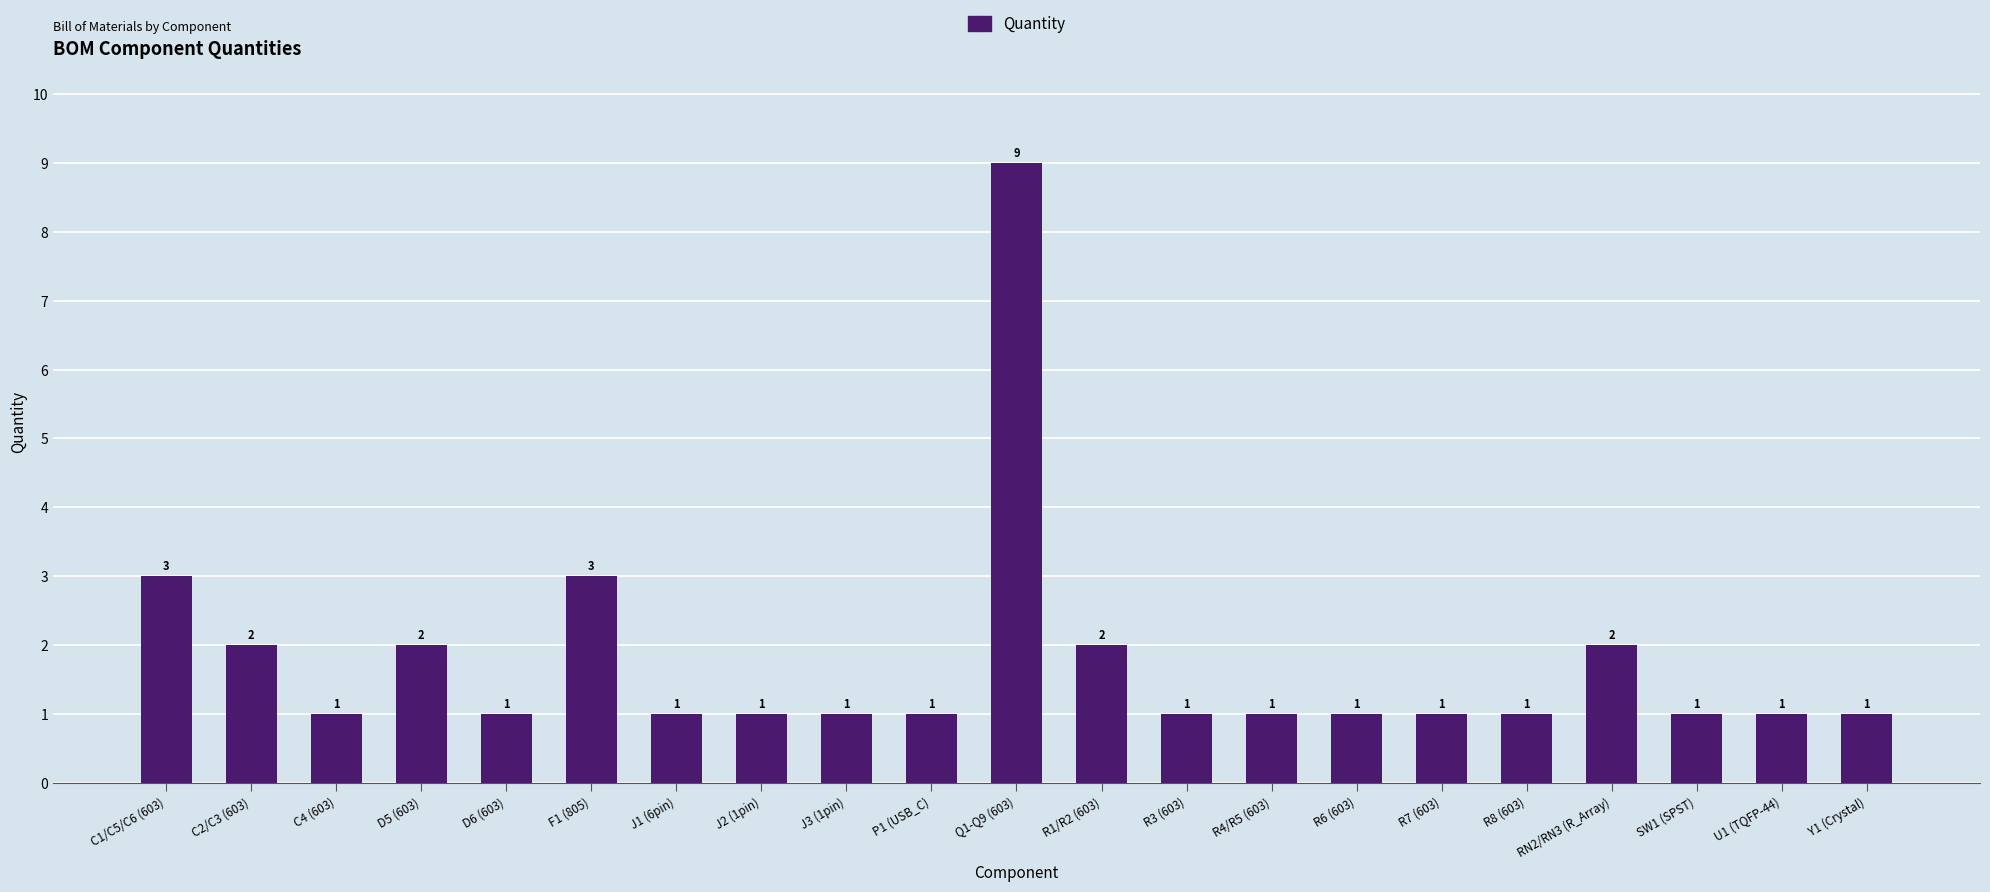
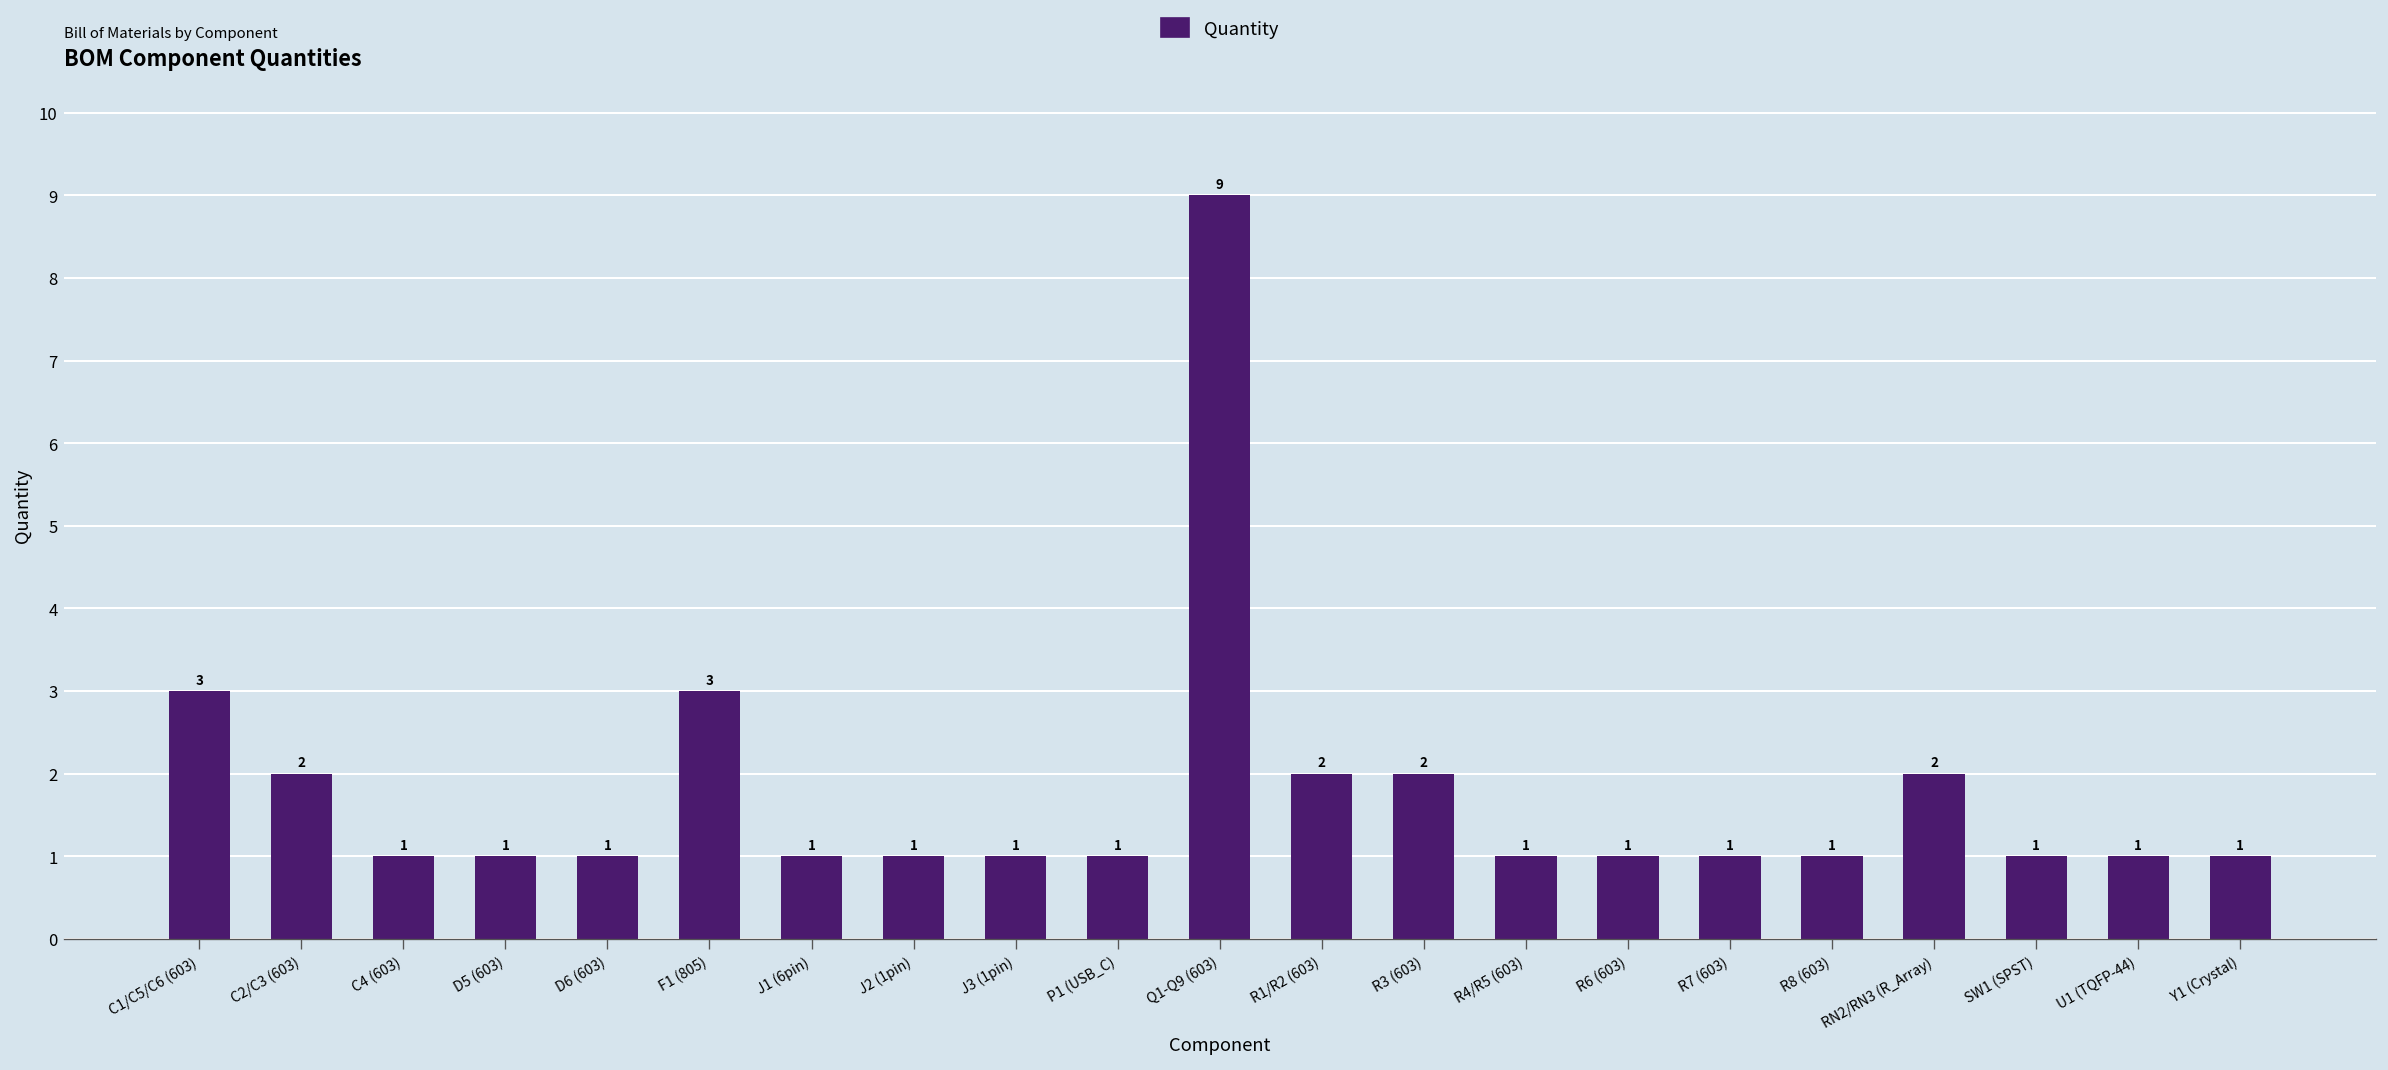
  {
    "C1/C5/C6 (603)": 3,
    "C2/C3 (603)": 2,
    "C4 (603)": 1,
-   "D5 (603)": 2,
+   "D5 (603)": 1,
    "D6 (603)": 1,
    "F1 (805)": 3,
    "J1 (6pin)": 1,
    "J2 (1pin)": 1,
    "J3 (1pin)": 1,
    "P1 (USB_C)": 1,
    "Q1-Q9 (603)": 9,
    "R1/R2 (603)": 2,
-   "R3 (603)": 1,
+   "R3 (603)": 2,
    "R4/R5 (603)": 1,
    "R6 (603)": 1,
    "R7 (603)": 1,
    "R8 (603)": 1,
    "RN2/RN3 (R_Array)": 2,
    "SW1 (SPST)": 1,
    "U1 (TQFP-44)": 1,
    "Y1 (Crystal)": 1
  }
